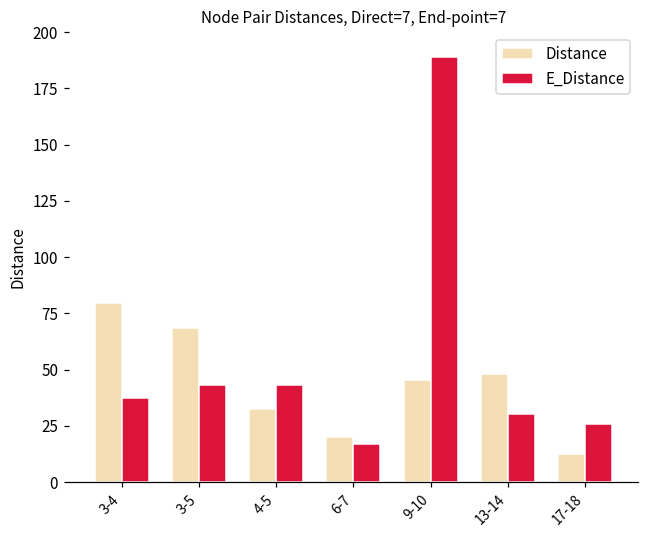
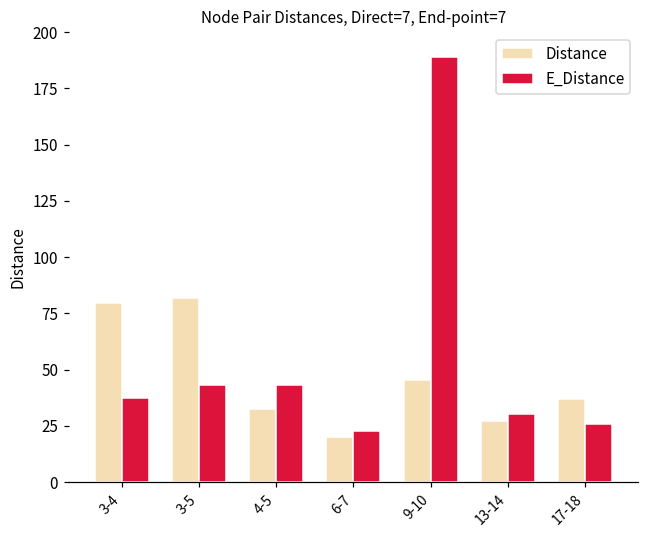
  {
    "Distance": {
      "3-4": 79,
-     "3-5": 68,
+     "3-5": 82,
      "4-5": 33,
      "6-7": 20,
      "9-10": 45,
-     "13-14": 48,
-     "17-18": 13
+     "13-14": 27,
+     "17-18": 37
    },
    "E_Distance": {
      "3-4": 37,
      "3-5": 43,
      "4-5": 43,
-     "6-7": 17,
+     "6-7": 23,
      "9-10": 189,
      "13-14": 30,
      "17-18": 26
    }
  }
